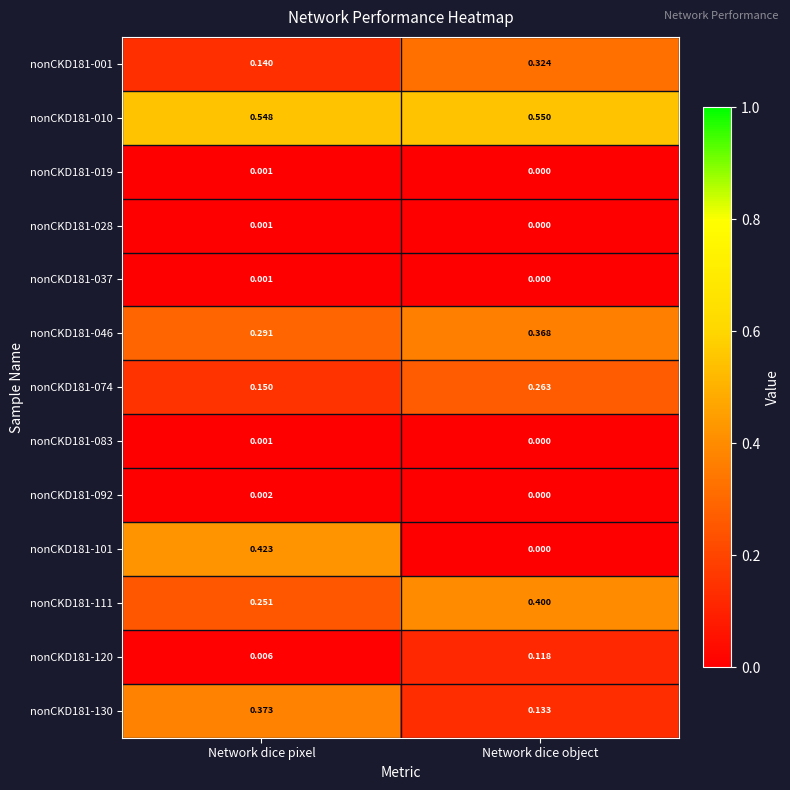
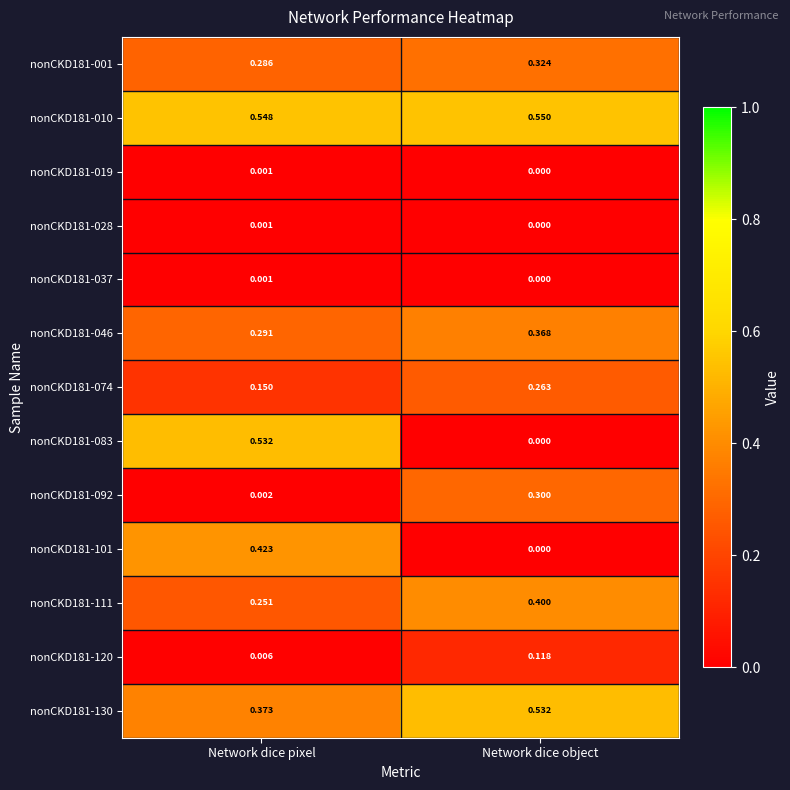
  {
    "nonCKD181-001": {
-     "Network dice pixel": 0.140,
+     "Network dice pixel": 0.286,
      "Network dice object": 0.324
    },
    "nonCKD181-010": {
      "Network dice pixel": 0.548,
      "Network dice object": 0.550
    },
    "nonCKD181-019": {
      "Network dice pixel": 0.001,
      "Network dice object": 0.000
    },
    "nonCKD181-028": {
      "Network dice pixel": 0.001,
      "Network dice object": 0.000
    },
    "nonCKD181-037": {
      "Network dice pixel": 0.001,
      "Network dice object": 0.000
    },
    "nonCKD181-046": {
      "Network dice pixel": 0.291,
      "Network dice object": 0.368
    },
    "nonCKD181-074": {
      "Network dice pixel": 0.150,
      "Network dice object": 0.263
    },
    "nonCKD181-083": {
-     "Network dice pixel": 0.001,
+     "Network dice pixel": 0.532,
      "Network dice object": 0.000
    },
    "nonCKD181-092": {
      "Network dice pixel": 0.002,
-     "Network dice object": 0.000
+     "Network dice object": 0.300
    },
    "nonCKD181-101": {
      "Network dice pixel": 0.423,
      "Network dice object": 0.000
    },
    "nonCKD181-111": {
      "Network dice pixel": 0.251,
      "Network dice object": 0.400
    },
    "nonCKD181-120": {
      "Network dice pixel": 0.006,
      "Network dice object": 0.118
    },
    "nonCKD181-130": {
      "Network dice pixel": 0.373,
-     "Network dice object": 0.133
+     "Network dice object": 0.532
    }
  }
